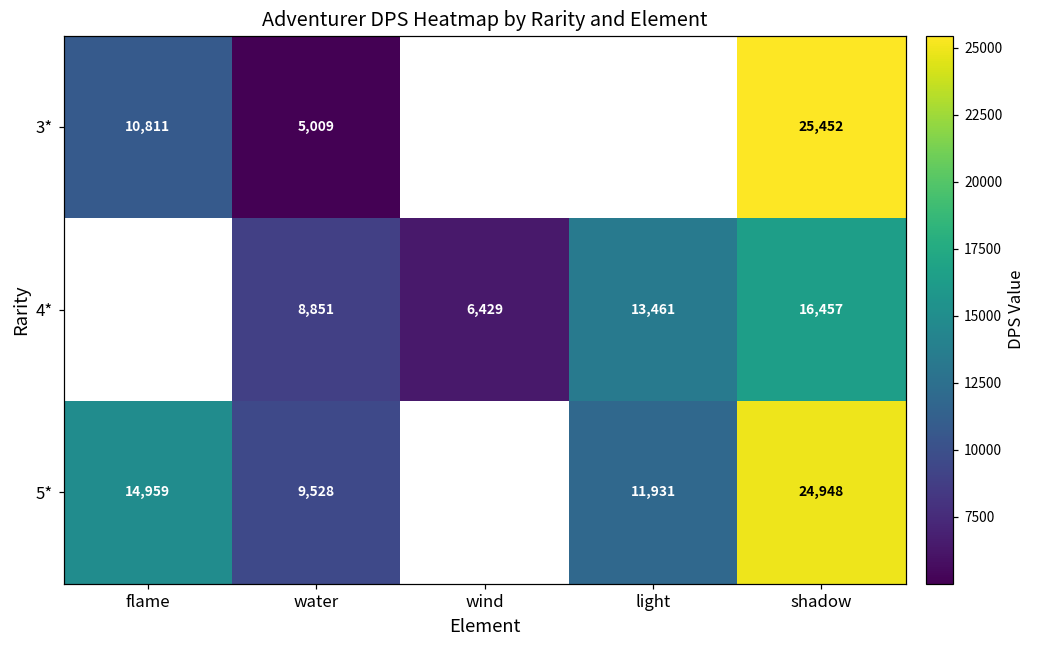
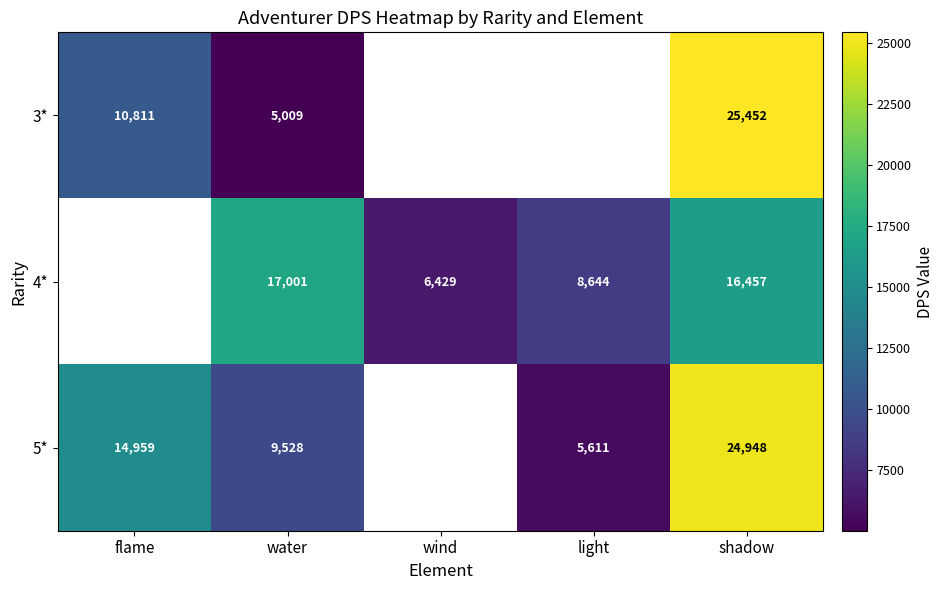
  {
    "3*": {
      "flame": "10,811",
      "water": "5,009",
      "shadow": "25,452"
    },
    "4*": {
-     "water": "8,851",
+     "water": "17,001",
      "wind": "6,429",
-     "light": "13,461",
+     "light": "8,644",
      "shadow": "16,457"
    },
    "5*": {
      "flame": "14,959",
      "water": "9,528",
-     "light": "11,931",
+     "light": "5,611",
      "shadow": "24,948"
    }
  }
